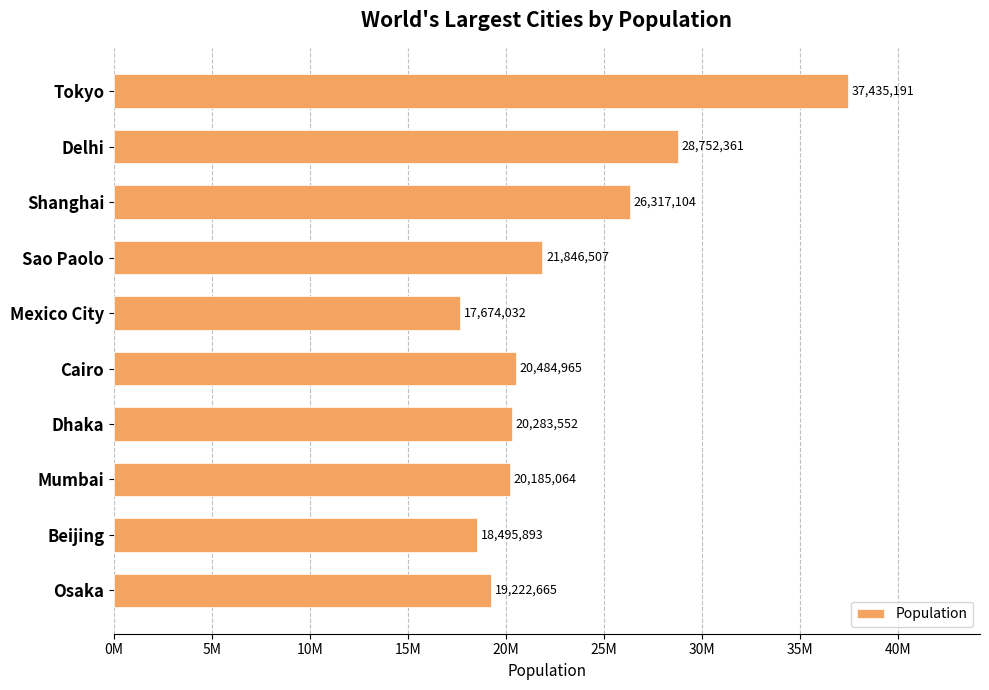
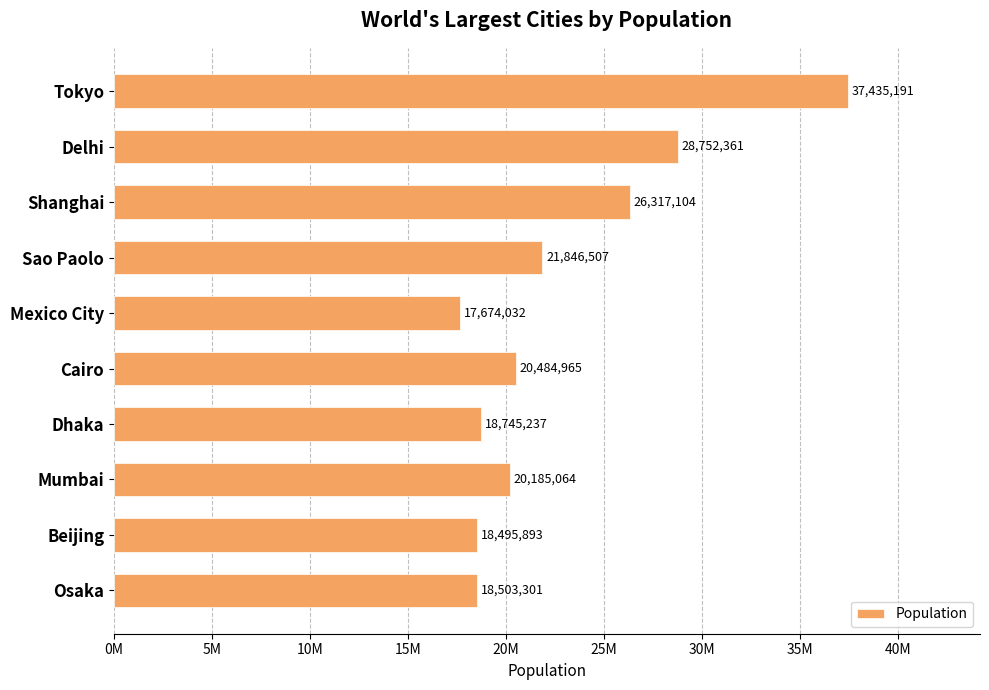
  {
    "Tokyo": "37,435,191",
    "Delhi": "28,752,361",
    "Shanghai": "26,317,104",
    "Sao Paolo": "21,846,507",
    "Mexico City": "17,674,032",
    "Cairo": "20,484,965",
-   "Dhaka": "20,283,552",
+   "Dhaka": "18,745,237",
    "Mumbai": "20,185,064",
    "Beijing": "18,495,893",
-   "Osaka": "19,222,665"
+   "Osaka": "18,503,301"
  }
